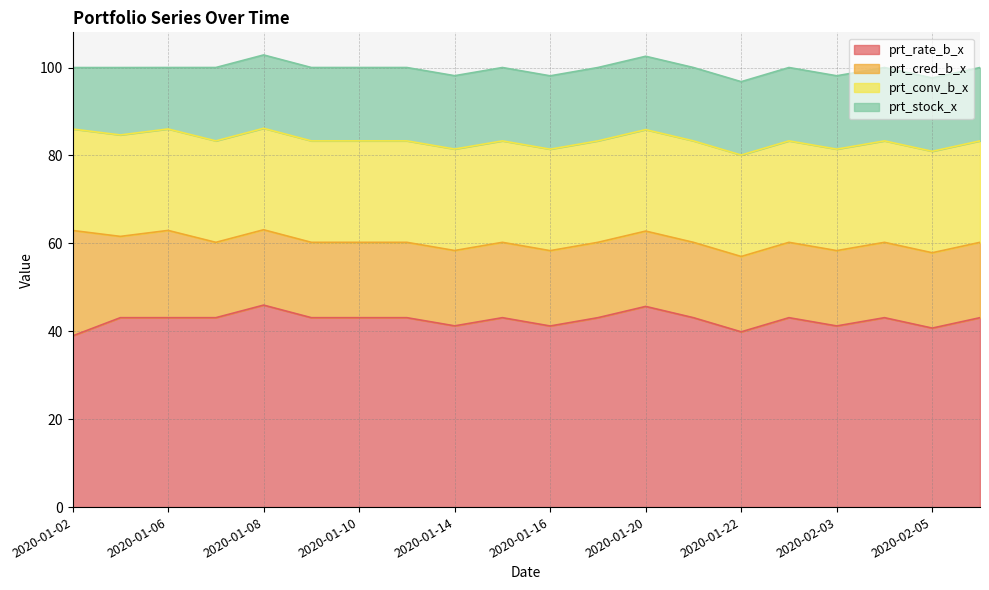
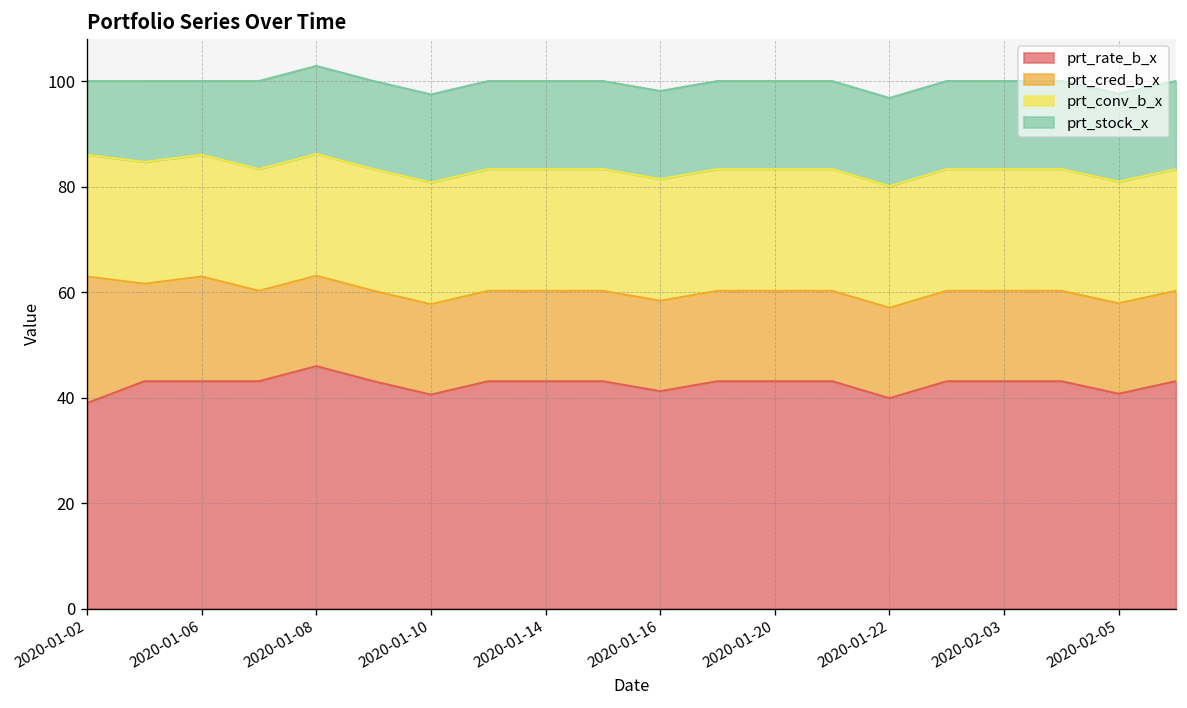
  {
    "prt_rate_b_x": {
      "2020-01-02": 39,
      "2020-01-06": 43,
      "2020-01-08": 46,
-     "2020-01-10": 43,
-     "2020-01-14": 41,
+     "2020-01-10": 41,
+     "2020-01-14": 43,
      "2020-01-16": 41,
-     "2020-01-20": 46,
+     "2020-01-20": 43,
      "2020-01-22": 40,
-     "2020-02-03": 41,
+     "2020-02-03": 43,
      "2020-02-05": 41
    },
    "prt_cred_b_x": {
      "2020-01-02": 24,
      "2020-01-06": 20,
      "2020-01-08": 17,
      "2020-01-10": 17,
      "2020-01-14": 17,
      "2020-01-16": 17,
      "2020-01-20": 17,
      "2020-01-22": 17,
      "2020-02-03": 17,
      "2020-02-05": 17
    },
    "prt_conv_b_x": {
      "2020-01-02": 23,
      "2020-01-06": 23,
      "2020-01-08": 23,
      "2020-01-10": 23,
      "2020-01-14": 23,
      "2020-01-16": 23,
      "2020-01-20": 23,
      "2020-01-22": 23,
      "2020-02-03": 23,
      "2020-02-05": 23
    },
    "prt_stock_x": {
      "2020-01-02": 14,
      "2020-01-06": 14,
      "2020-01-08": 17,
      "2020-01-10": 17,
      "2020-01-14": 17,
      "2020-01-16": 17,
      "2020-01-20": 17,
      "2020-01-22": 17,
      "2020-02-03": 17
    }
  }
